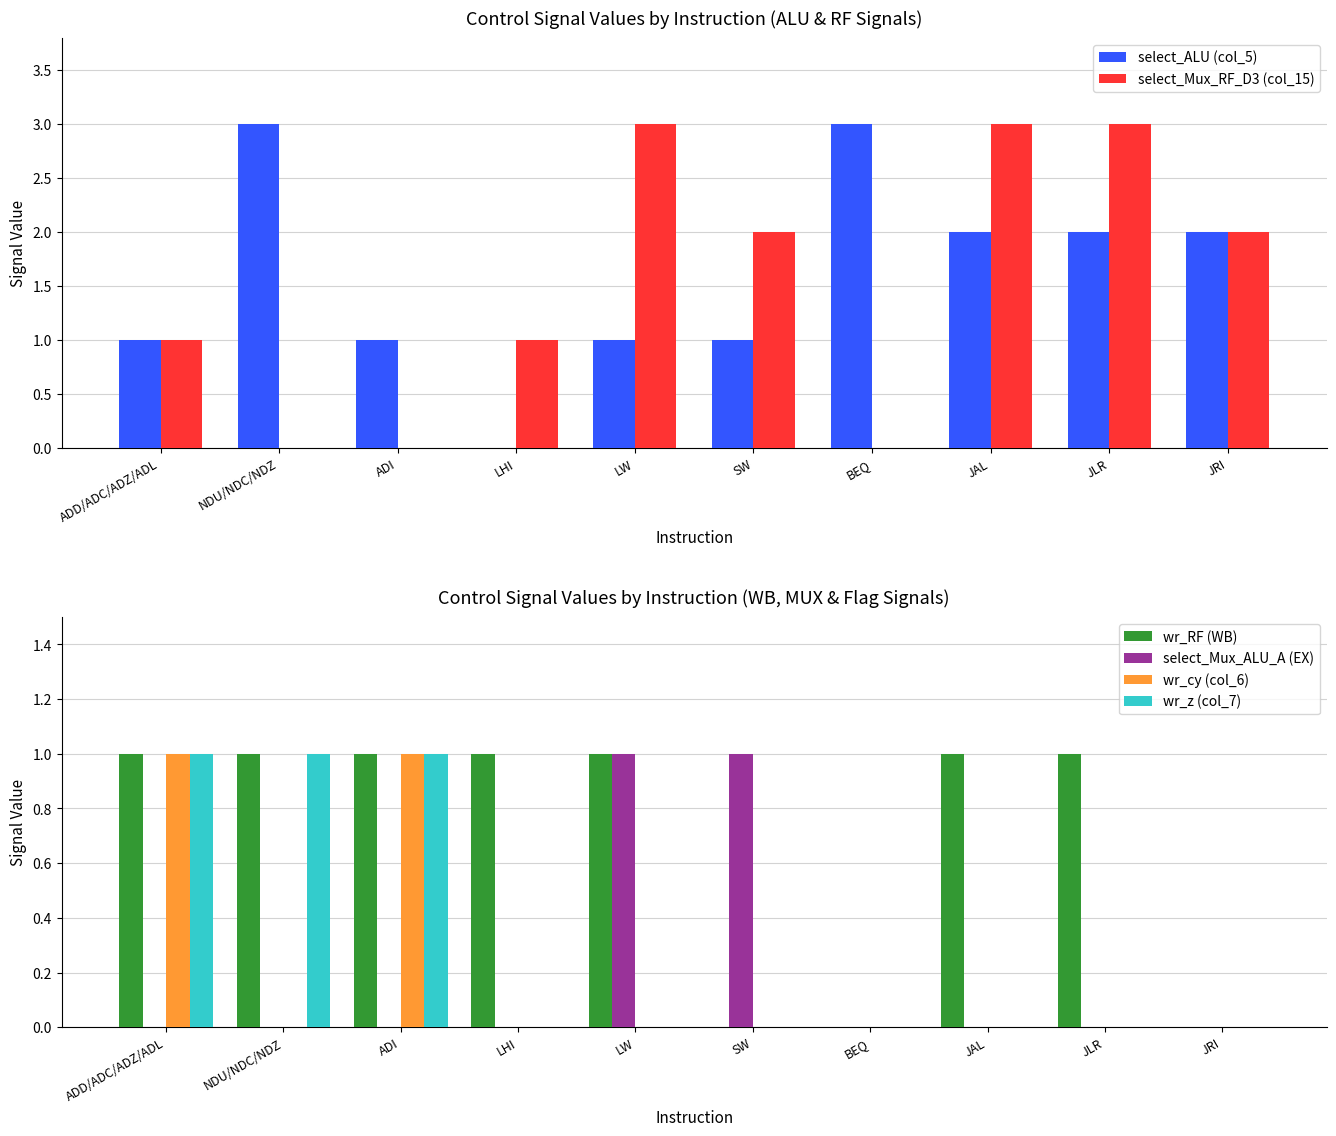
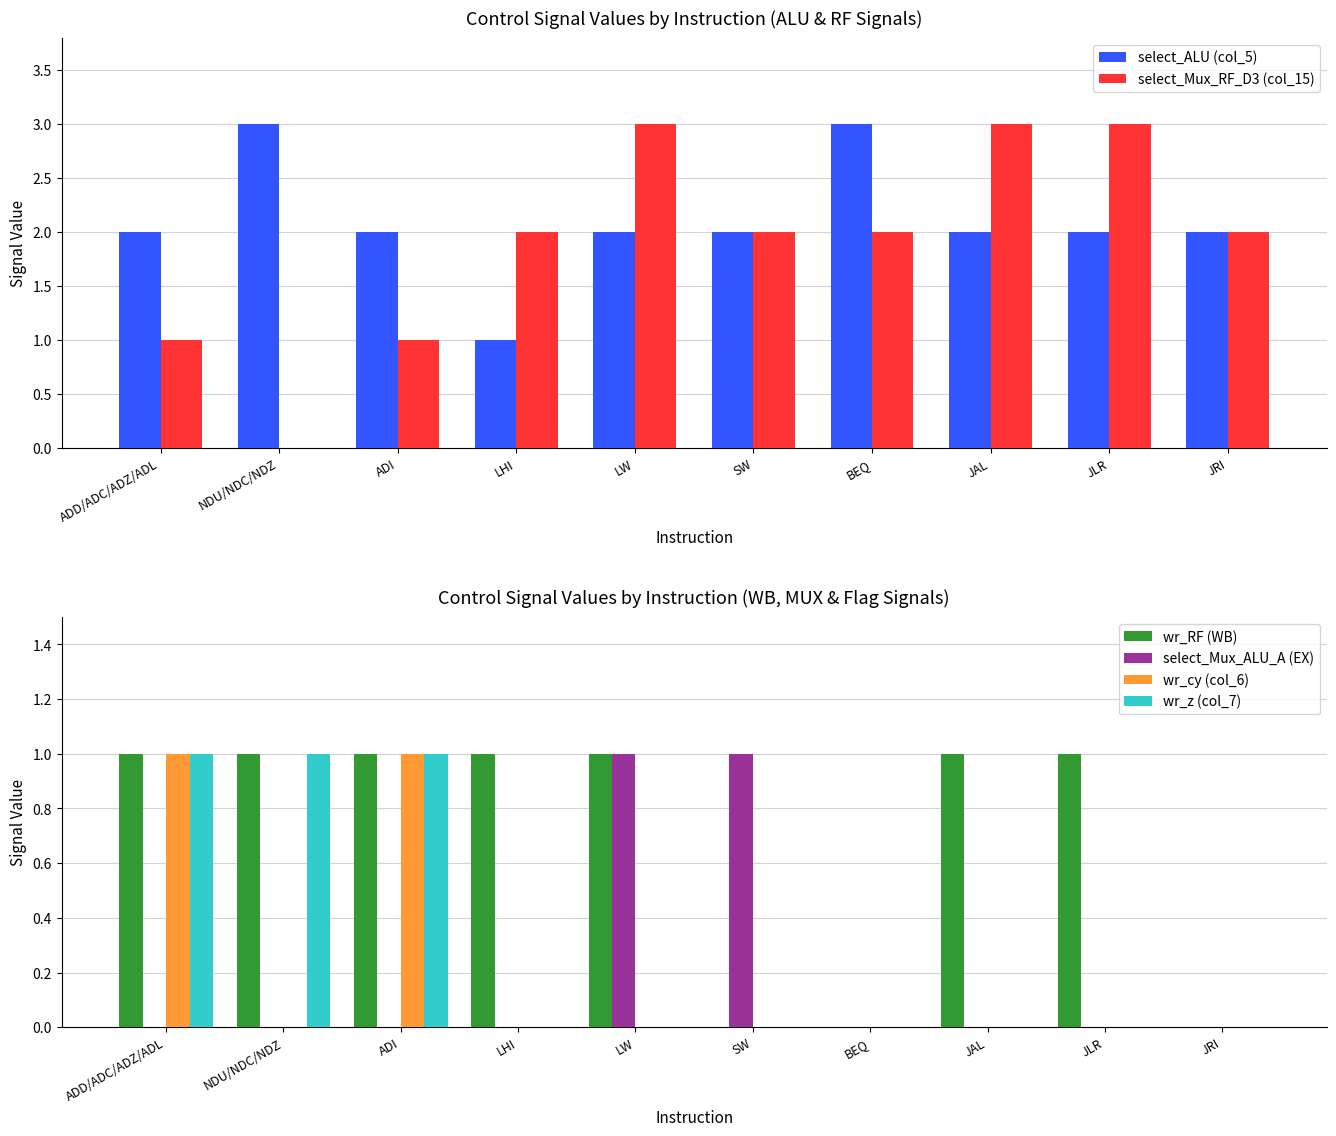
  {
    "Control Signal Values by Instruction (ALU & RF Signals)": {
      "select_ALU (col_5)": {
-       "ADD/ADC/ADZ/ADL": 1,
+       "ADD/ADC/ADZ/ADL": 2,
        "NDU/NDC/NDZ": 3,
-       "ADI": 1,
-       "LHI": 0,
-       "LW": 1,
-       "SW": 1,
+       "ADI": 2,
+       "LHI": 1,
+       "LW": 2,
+       "SW": 2,
        "BEQ": 3,
        "JAL": 2,
        "JLR": 2,
        "JRI": 2
      },
      "select_Mux_RF_D3 (col_15)": {
        "ADD/ADC/ADZ/ADL": 1,
        "NDU/NDC/NDZ": 0,
-       "ADI": 0,
-       "LHI": 1,
+       "ADI": 1,
+       "LHI": 2,
        "LW": 3,
        "SW": 2,
-       "BEQ": 0,
+       "BEQ": 2,
        "JAL": 3,
        "JLR": 3,
        "JRI": 2
      }
    },
    "Control Signal Values by Instruction (WB, MUX & Flag Signals)": {
      "wr_RF (WB)": {
        "ADD/ADC/ADZ/ADL": 1.00,
        "NDU/NDC/NDZ": 1.00,
        "ADI": 1.00,
        "LHI": 1.00,
        "LW": 1.00,
        "SW": 0.00,
        "BEQ": 0.00,
        "JAL": 1.00,
        "JLR": 1.00,
        "JRI": 0.00
      },
      "select_Mux_ALU_A (EX)": {
        "ADD/ADC/ADZ/ADL": 0.00,
        "NDU/NDC/NDZ": 0.00,
        "ADI": 0.00,
        "LHI": 0.00,
        "LW": 1.00,
        "SW": 1.00,
        "BEQ": 0.00,
        "JAL": 0.00,
        "JLR": 0.00,
        "JRI": 0.00
      },
      "wr_cy (col_6)": {
        "ADD/ADC/ADZ/ADL": 1.00,
        "NDU/NDC/NDZ": 0.00,
        "ADI": 1.00,
        "LHI": 0.00,
        "LW": 0.00,
        "SW": 0.00,
        "BEQ": 0.00,
        "JAL": 0.00,
        "JLR": 0.00,
        "JRI": 0.00
      },
      "wr_z (col_7)": {
        "ADD/ADC/ADZ/ADL": 1.00,
        "NDU/NDC/NDZ": 1.00,
        "ADI": 1.00,
        "LHI": 0.00,
        "LW": 0.00,
        "SW": 0.00,
        "BEQ": 0.00,
        "JAL": 0.00,
        "JLR": 0.00,
        "JRI": 0.00
      }
    }
  }
